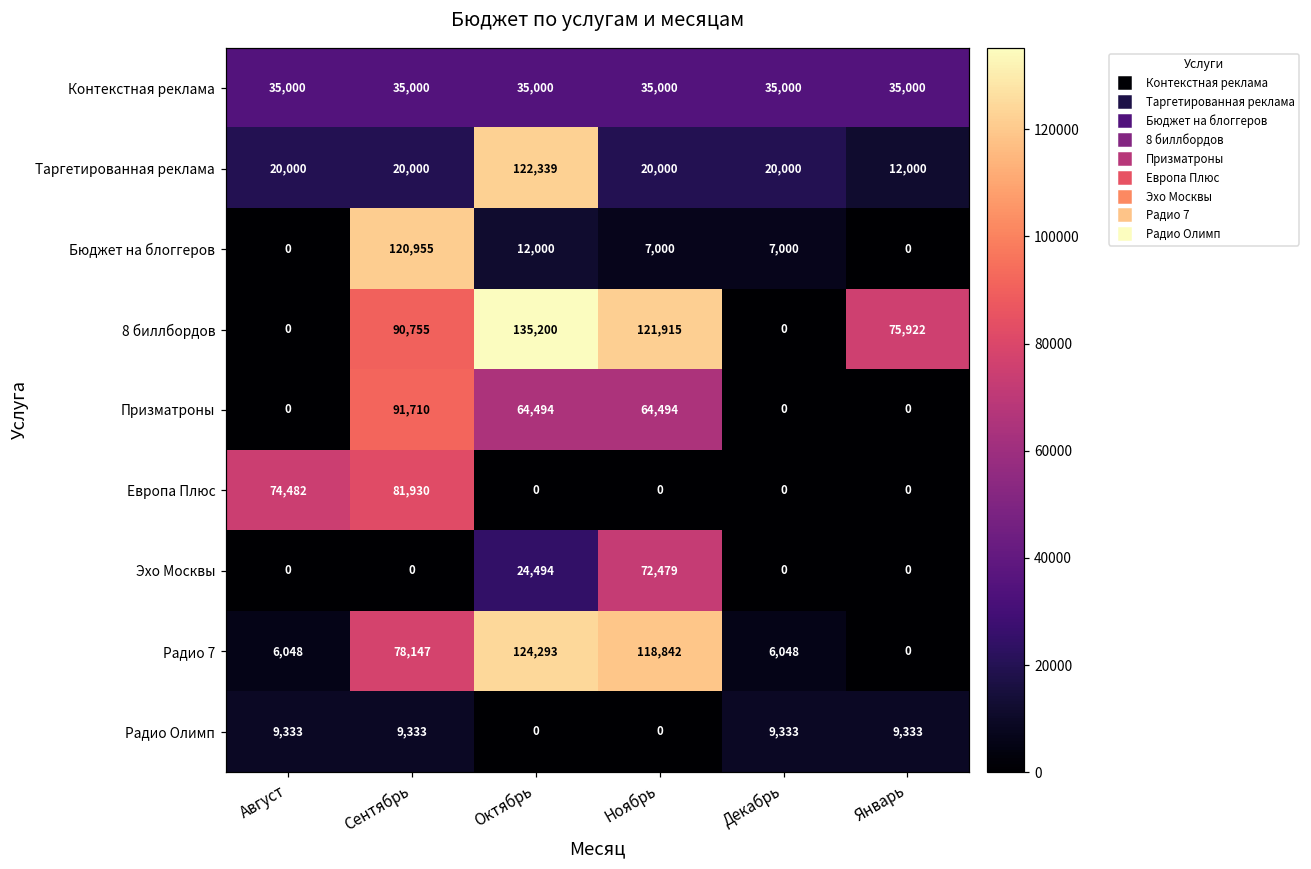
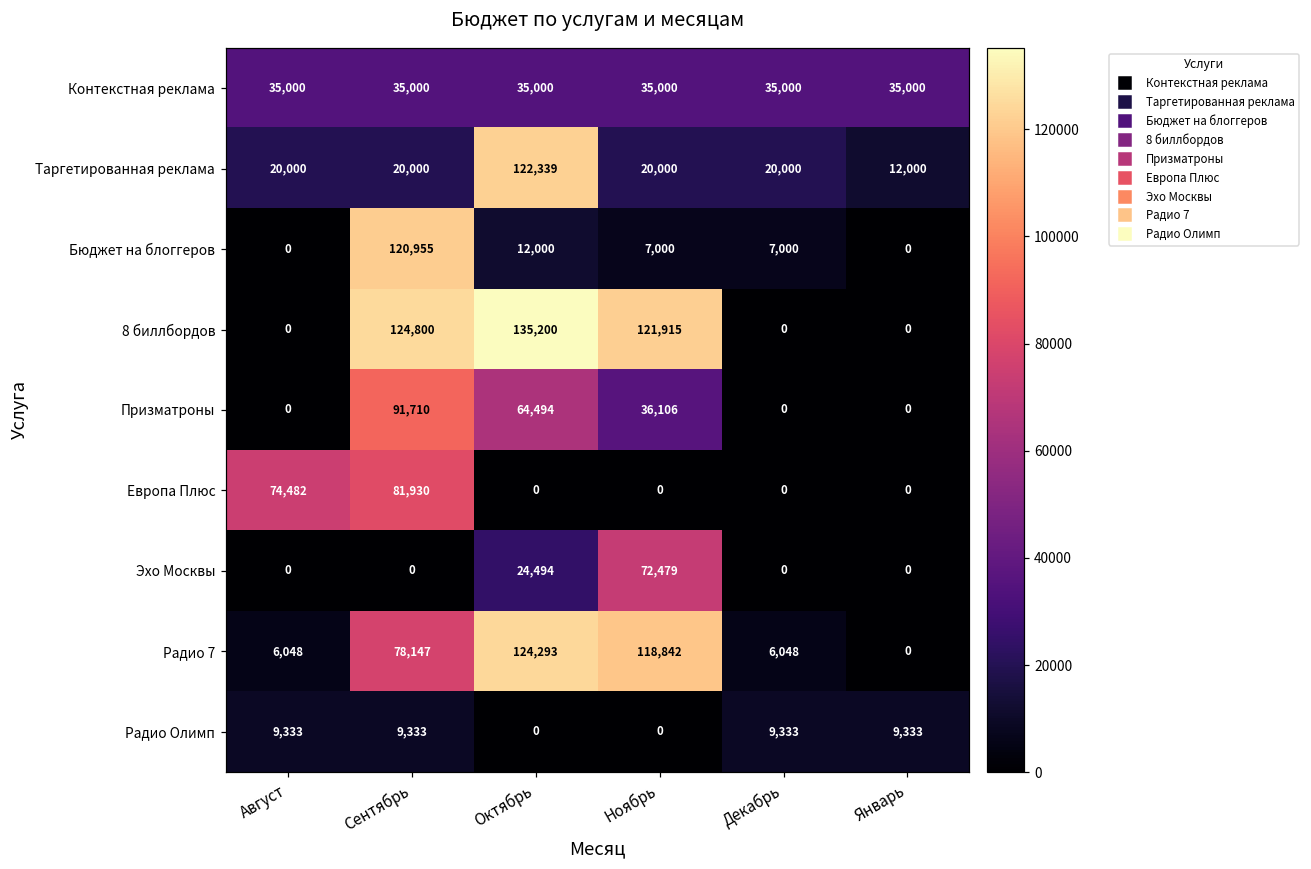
  {
    "Контекстная реклама": {
      "Август": "35,000",
      "Сентябрь": "35,000",
      "Октябрь": "35,000",
      "Ноябрь": "35,000",
      "Декабрь": "35,000",
      "Январь": "35,000"
    },
    "Таргетированная реклама": {
      "Август": "20,000",
      "Сентябрь": "20,000",
      "Октябрь": "122,339",
      "Ноябрь": "20,000",
      "Декабрь": "20,000",
      "Январь": "12,000"
    },
    "Бюджет на блоггеров": {
      "Август": "0",
      "Сентябрь": "120,955",
      "Октябрь": "12,000",
      "Ноябрь": "7,000",
      "Декабрь": "7,000",
      "Январь": "0"
    },
    "8 биллбордов": {
      "Август": "0",
-     "Сентябрь": "90,755",
+     "Сентябрь": "124,800",
      "Октябрь": "135,200",
      "Ноябрь": "121,915",
      "Декабрь": "0",
-     "Январь": "75,922"
+     "Январь": "0"
    },
    "Призматроны": {
      "Август": "0",
      "Сентябрь": "91,710",
      "Октябрь": "64,494",
-     "Ноябрь": "64,494",
+     "Ноябрь": "36,106",
      "Декабрь": "0",
      "Январь": "0"
    },
    "Европа Плюс": {
      "Август": "74,482",
      "Сентябрь": "81,930",
      "Октябрь": "0",
      "Ноябрь": "0",
      "Декабрь": "0",
      "Январь": "0"
    },
    "Эхо Москвы": {
      "Август": "0",
      "Сентябрь": "0",
      "Октябрь": "24,494",
      "Ноябрь": "72,479",
      "Декабрь": "0",
      "Январь": "0"
    },
    "Радио 7": {
      "Август": "6,048",
      "Сентябрь": "78,147",
      "Октябрь": "124,293",
      "Ноябрь": "118,842",
      "Декабрь": "6,048",
      "Январь": "0"
    },
    "Радио Олимп": {
      "Август": "9,333",
      "Сентябрь": "9,333",
      "Октябрь": "0",
      "Ноябрь": "0",
      "Декабрь": "9,333",
      "Январь": "9,333"
    }
  }
